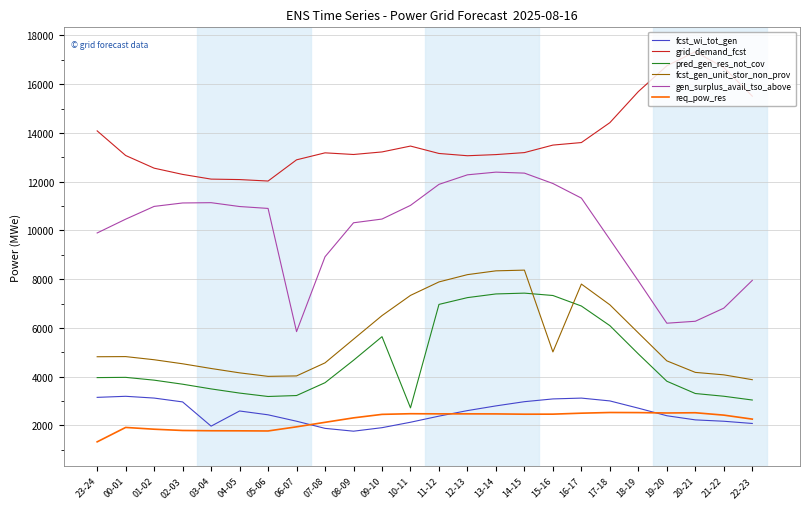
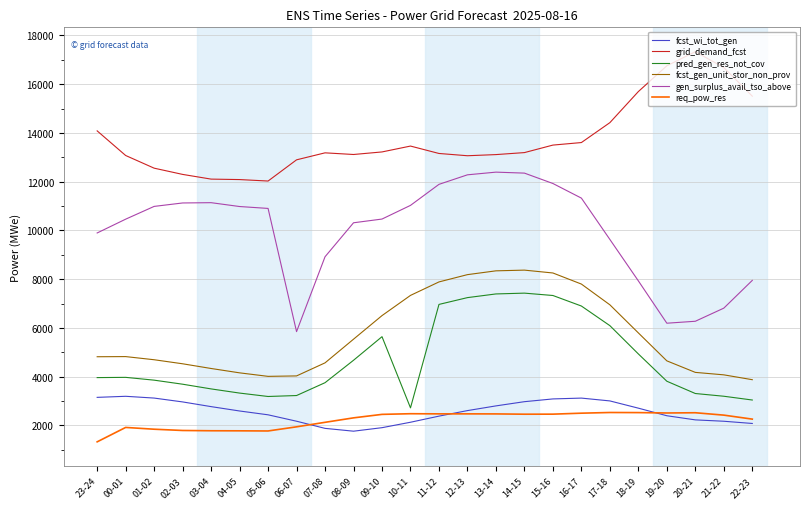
  {
    "fcst_wi_tot_gen": {
      "23-24": 3200,
      "00-01": 3200,
      "01-02": 3100,
      "02-03": 3000,
-     "03-04": 2000,
+     "03-04": 2800,
      "04-05": 2600,
      "05-06": 2400,
      "06-07": 2200,
      "07-08": 1900,
      "08-09": 1800,
      "09-10": 1900,
      "10-11": 2100,
      "12-13": 2600,
      "13-14": 2800,
      "14-15": 3000,
      "15-16": 3100,
      "16-17": 3100,
      "17-18": 3000,
      "18-19": 2700,
      "19-20": 2400,
      "20-21": 2200,
      "21-22": 2200,
      "22-23": 2100
    },
    "grid_demand_fcst": {
      "23-24": 14100,
      "00-01": 13100,
      "01-02": 12600,
      "02-03": 12300,
      "03-04": 12100,
      "04-05": 12100,
      "05-06": 12000,
      "06-07": 12900,
      "07-08": 13200,
      "08-09": 13100,
      "09-10": 13200,
      "10-11": 13500,
      "11-12": 13200,
      "12-13": 13100,
      "13-14": 13100,
      "14-15": 13200,
      "15-16": 13500,
      "16-17": 13600,
      "17-18": 14400,
      "18-19": 15700
    },
    "pred_gen_res_not_cov": {
      "23-24": 4000,
      "00-01": 4000,
      "01-02": 3900,
      "02-03": 3700,
      "03-04": 3500,
      "04-05": 3300,
      "05-06": 3200,
      "06-07": 3200,
      "07-08": 3800,
      "08-09": 4700,
      "09-10": 5600,
      "10-11": 2700,
      "11-12": 7000,
      "12-13": 7200,
      "13-14": 7400,
      "14-15": 7400,
      "15-16": 7300,
      "16-17": 6900,
      "17-18": 6100,
      "18-19": 4900,
      "19-20": 3800,
      "20-21": 3300,
      "21-22": 3200,
      "22-23": 3000
    },
    "fcst_gen_unit_stor_non_prov": {
      "23-24": 4800,
      "00-01": 4800,
      "01-02": 4700,
      "02-03": 4500,
      "03-04": 4300,
      "04-05": 4200,
      "05-06": 4000,
      "06-07": 4000,
      "07-08": 4600,
      "08-09": 5500,
      "09-10": 6500,
      "10-11": 7300,
      "11-12": 7900,
      "12-13": 8200,
      "13-14": 8300,
      "14-15": 8400,
-     "15-16": 5000,
+     "15-16": 8300,
      "16-17": 7800,
      "17-18": 6900,
      "18-19": 5800,
      "19-20": 4600,
      "20-21": 4200,
      "21-22": 4100,
      "22-23": 3900
    },
    "gen_surplus_avail_tso_above": {
      "23-24": 9900,
      "00-01": 10500,
      "01-02": 11000,
      "02-03": 11100,
      "03-04": 11100,
      "04-05": 11000,
      "05-06": 10900,
      "06-07": 5800,
      "07-08": 8900,
      "08-09": 10300,
      "09-10": 10500,
      "10-11": 11000,
      "11-12": 11900,
      "12-13": 12300,
      "13-14": 12400,
      "14-15": 12400,
      "15-16": 11900,
      "16-17": 11300,
      "17-18": 9600,
      "18-19": 7900,
      "19-20": 6200,
      "20-21": 6300,
      "21-22": 6800,
      "22-23": 8000
    },
    "req_pow_res": {
      "23-24": 1300,
      "00-01": 1900,
      "01-02": 1800,
      "02-03": 1800,
      "03-04": 1800,
      "04-05": 1800,
      "05-06": 1800,
      "06-07": 1900,
      "07-08": 2100,
      "08-09": 2300,
      "09-10": 2500,
      "10-11": 2500,
      "12-13": 2500,
      "13-14": 2500,
      "14-15": 2500,
      "15-16": 2500,
      "16-17": 2500,
      "17-18": 2500,
      "18-19": 2500,
      "19-20": 2500,
      "20-21": 2500,
      "21-22": 2400,
      "22-23": 2300
    }
  }
